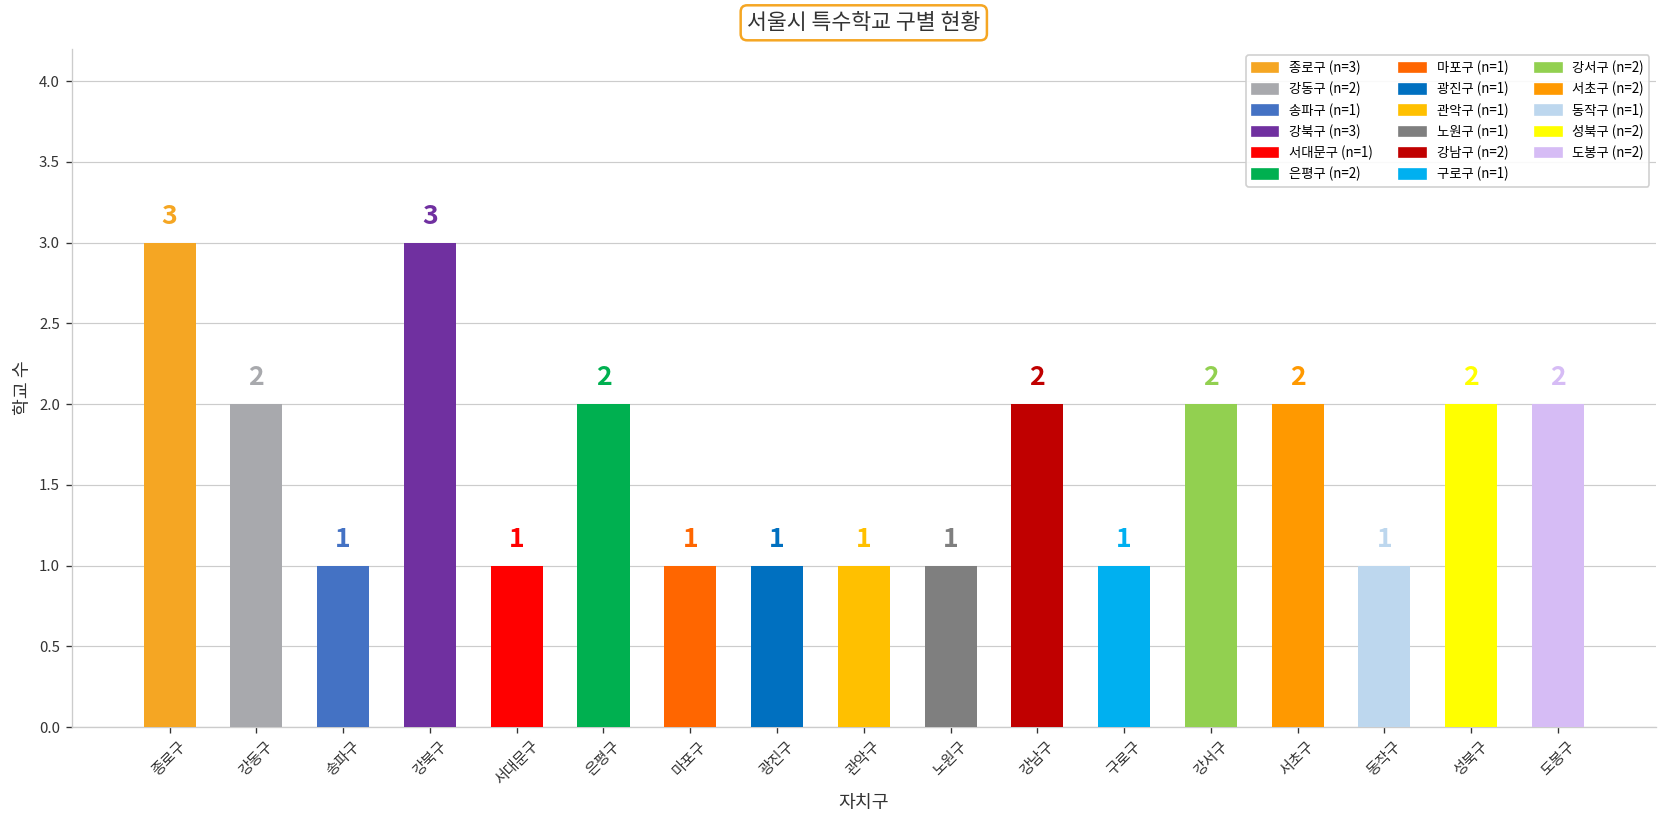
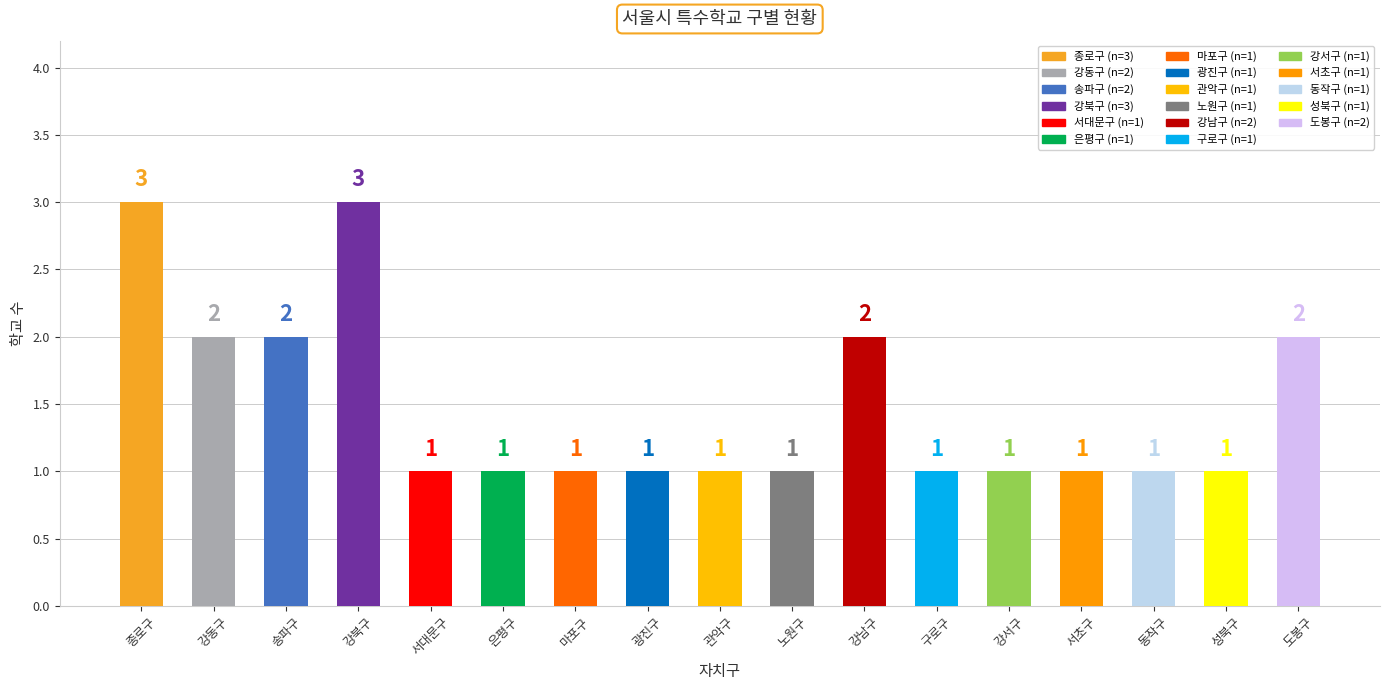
  {
    "종로구": 3,
    "강동구": 2,
-   "송파구": 1,
+   "송파구": 2,
    "강북구": 3,
    "서대문구": 1,
-   "은평구": 2,
+   "은평구": 1,
    "마포구": 1,
    "광진구": 1,
    "관악구": 1,
    "노원구": 1,
    "강남구": 2,
    "구로구": 1,
-   "강서구": 2,
-   "서초구": 2,
+   "강서구": 1,
+   "서초구": 1,
    "동작구": 1,
-   "성북구": 2,
+   "성북구": 1,
    "도봉구": 2
  }
